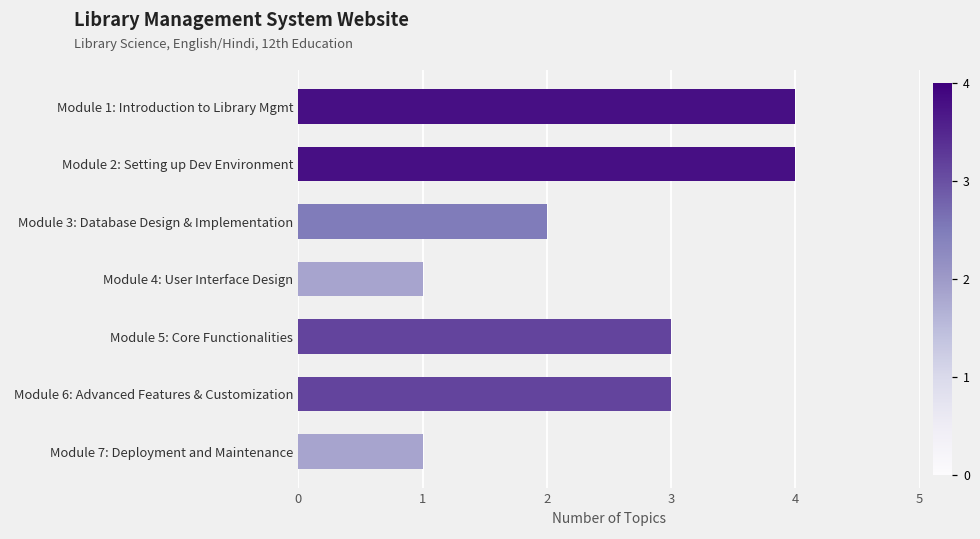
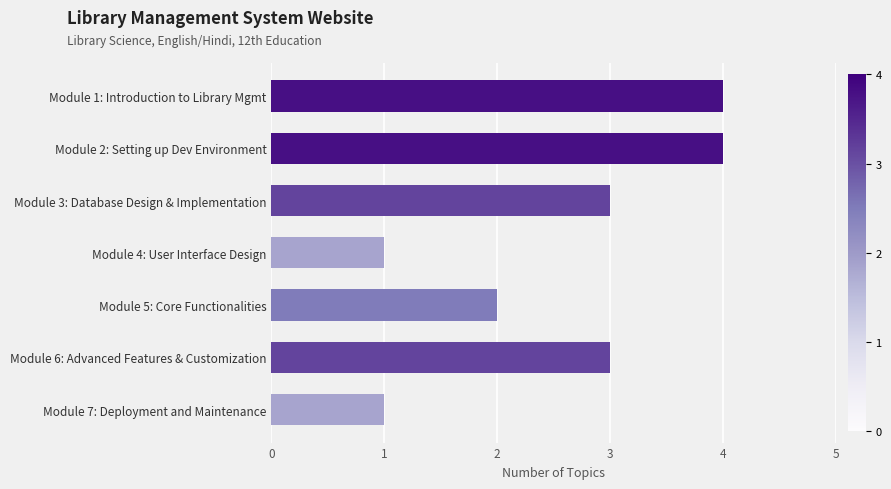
  {
    "Module 1: Introduction to Library Mgmt": 4,
    "Module 2: Setting up Dev Environment": 4,
-   "Module 3: Database Design & Implementation": 2,
+   "Module 3: Database Design & Implementation": 3,
    "Module 4: User Interface Design": 1,
-   "Module 5: Core Functionalities": 3,
+   "Module 5: Core Functionalities": 2,
    "Module 6: Advanced Features & Customization": 3,
    "Module 7: Deployment and Maintenance": 1
  }
